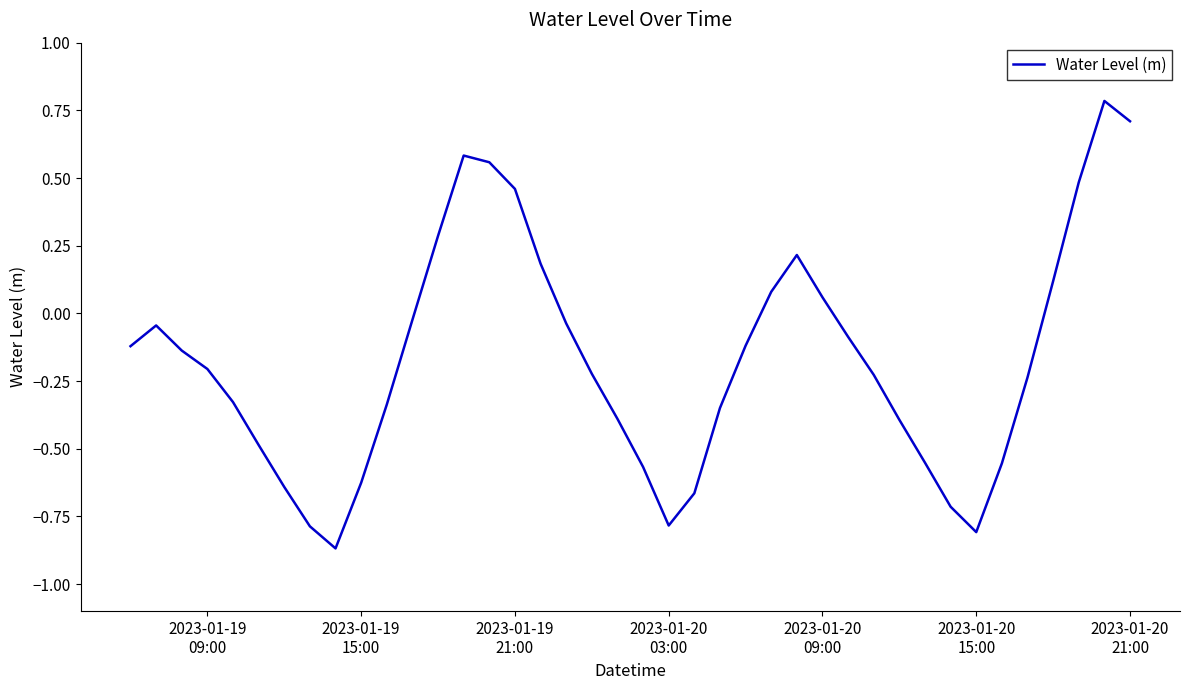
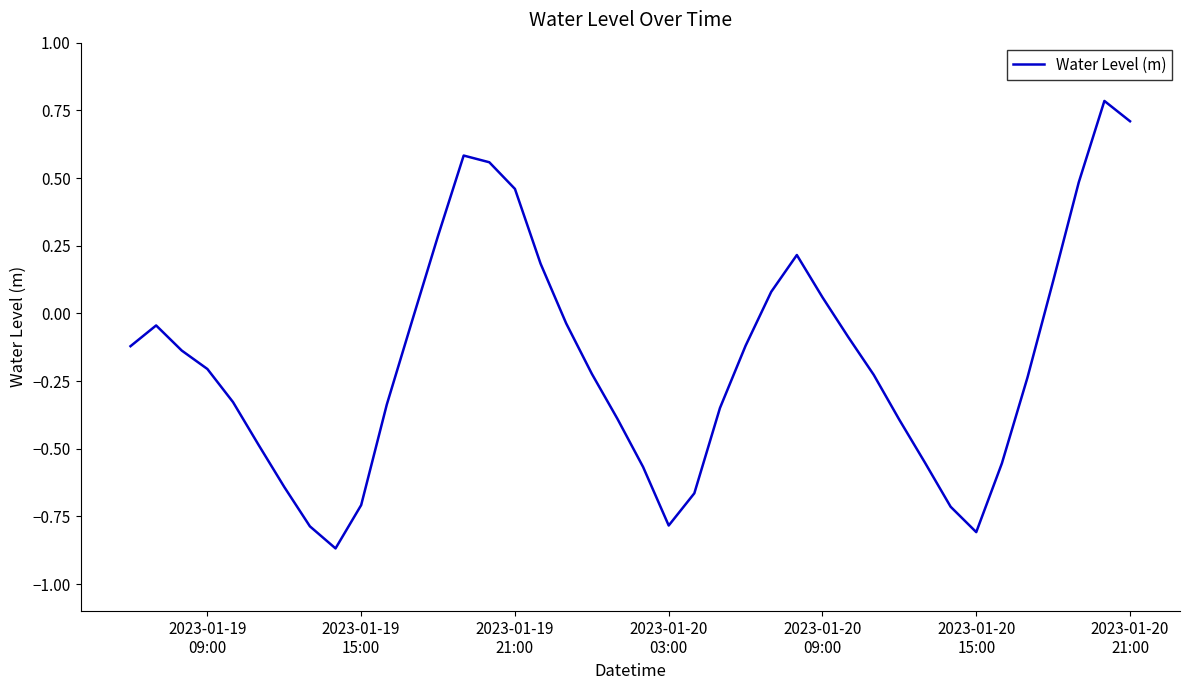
  {
    "2023-01-19 09:00": -0.21,
-   "2023-01-19 15:00": -0.63,
+   "2023-01-19 15:00": -0.71,
    "2023-01-19 21:00": 0.46,
    "2023-01-20 03:00": -0.78,
    "2023-01-20 09:00": 0.06,
    "2023-01-20 15:00": -0.81,
    "2023-01-20 21:00": 0.71
  }
